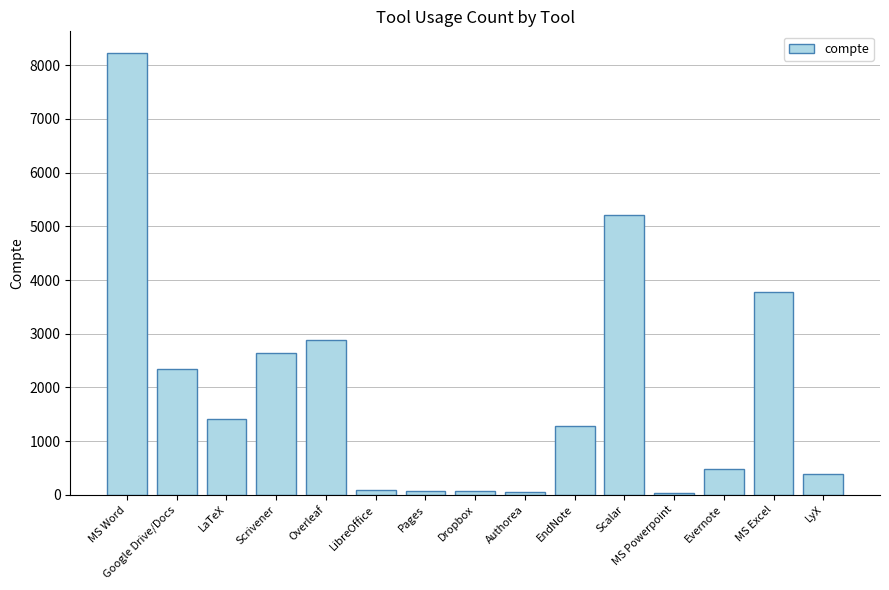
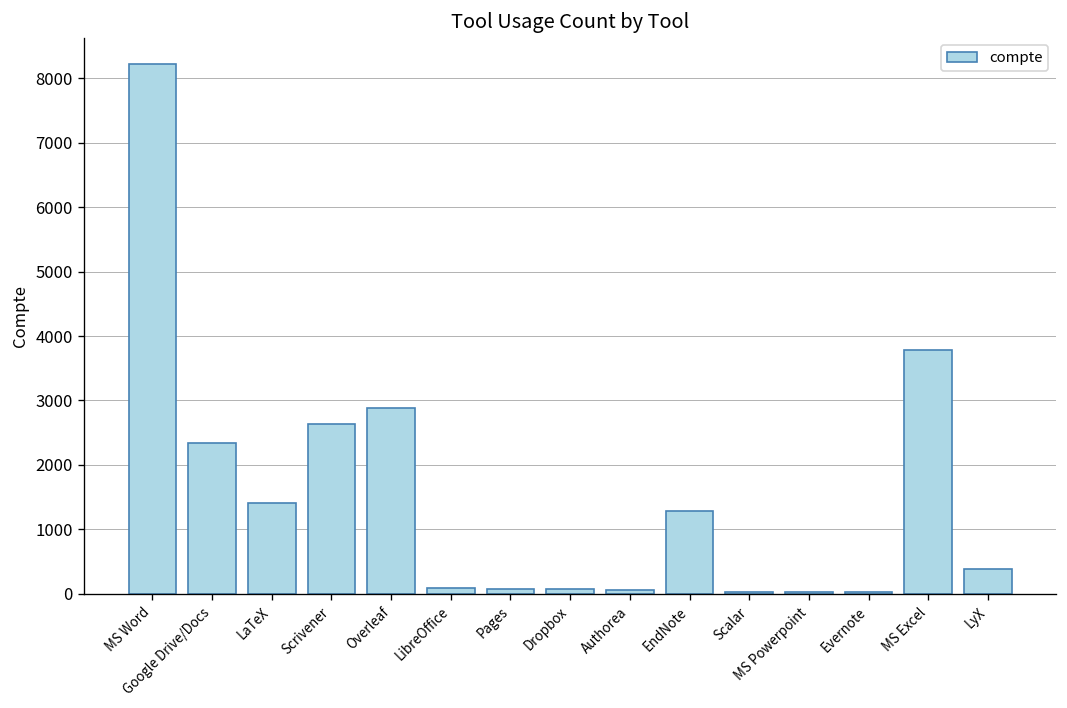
  {
    "MS Word": 8200,
    "Google Drive/Docs": 2300,
    "LaTeX": 1400,
    "Scrivener": 2600,
    "Overleaf": 2900,
    "LibreOffice": 100,
    "Pages": 100,
    "Dropbox": 100,
    "Authorea": 100,
    "EndNote": 1300,
-   "Scalar": 5200,
-   "Evernote": 500,
+   "Scalar": 0,
+   "Evernote": 0,
    "MS Excel": 3800,
    "LyX": 400
  }
